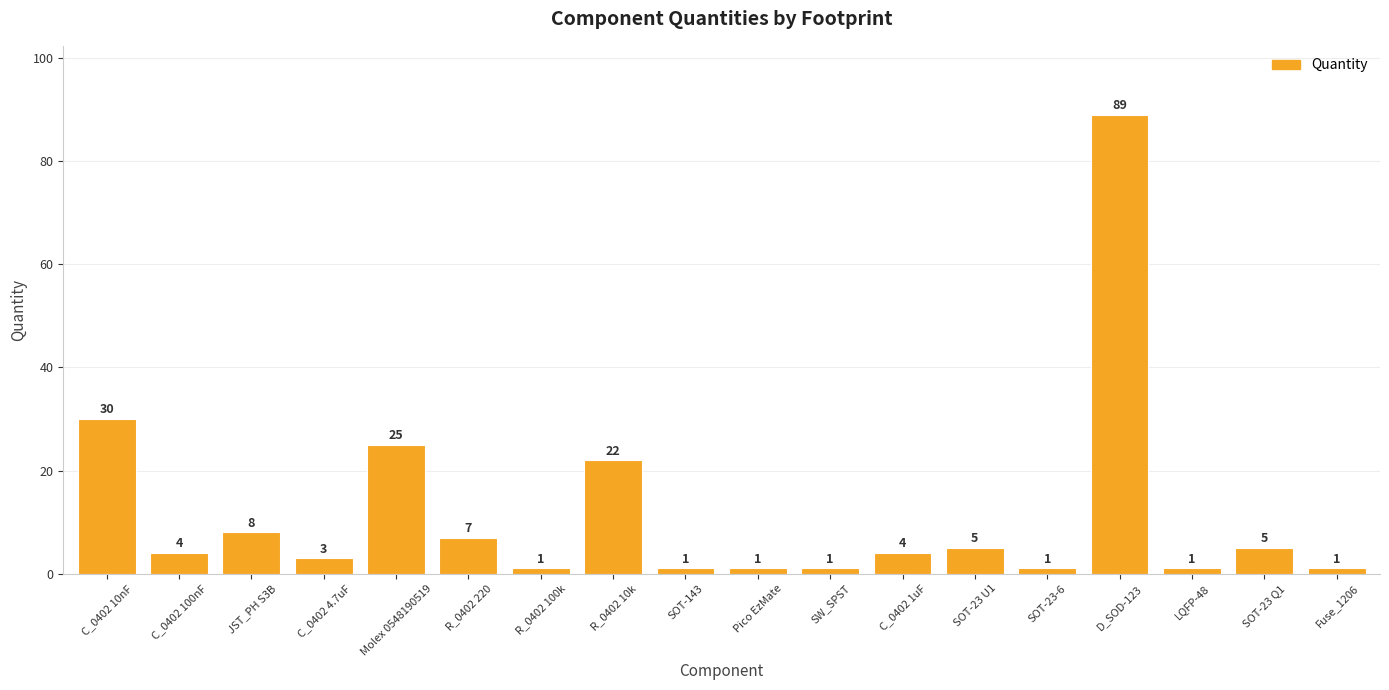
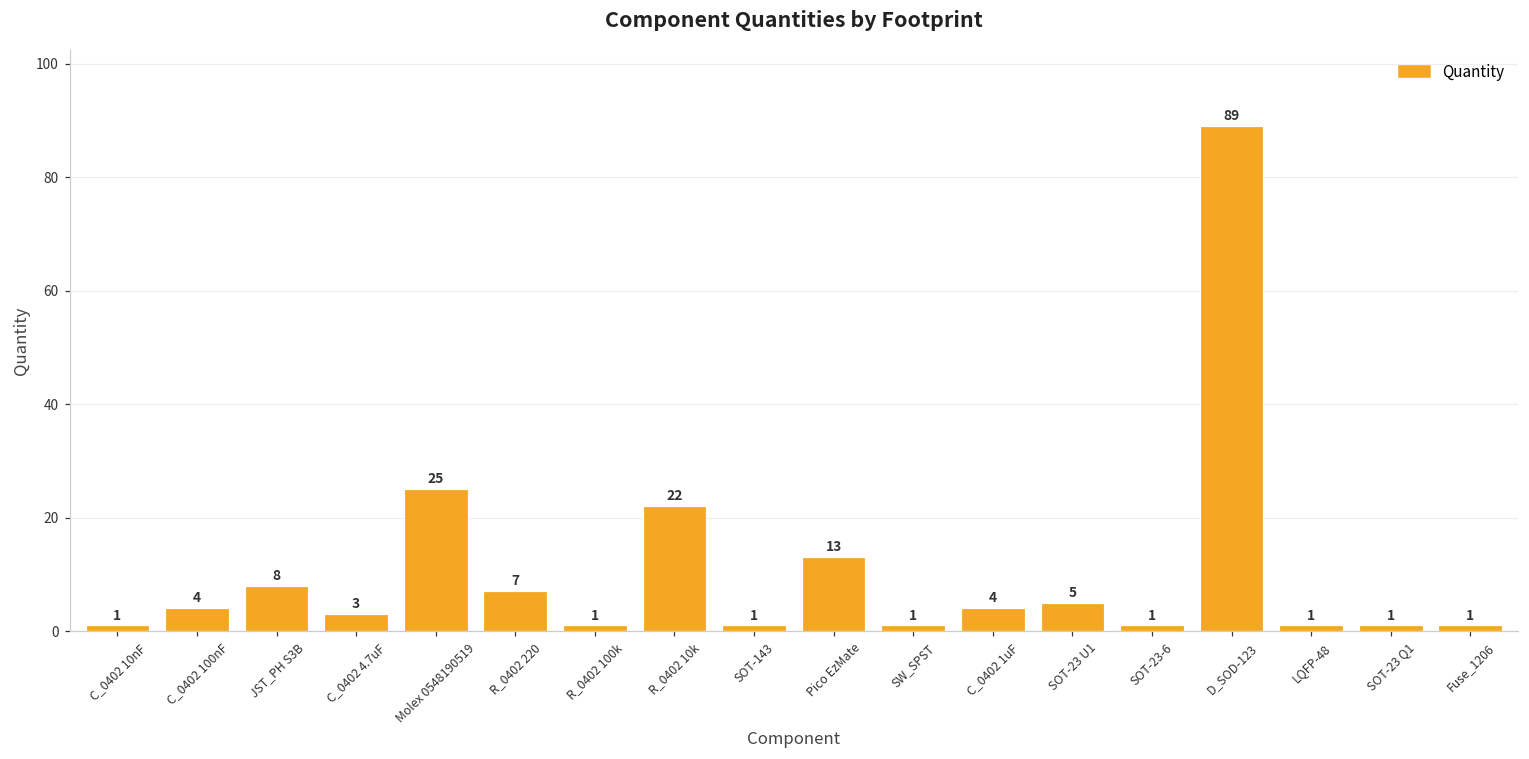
  {
-   "C_0402 10nF": 30,
+   "C_0402 10nF": 1,
    "C_0402 100nF": 4,
    "JST_PH S3B": 8,
    "C_0402 4.7uF": 3,
    "Molex 0548190519": 25,
    "R_0402 220": 7,
    "R_0402 100k": 1,
    "R_0402 10k": 22,
    "SOT-143": 1,
-   "Pico EzMate": 1,
+   "Pico EzMate": 13,
    "SW_SPST": 1,
    "C_0402 1uF": 4,
    "SOT-23 U1": 5,
    "SOT-23-6": 1,
    "D_SOD-123": 89,
    "LQFP-48": 1,
-   "SOT-23 Q1": 5,
+   "SOT-23 Q1": 1,
    "Fuse_1206": 1
  }
